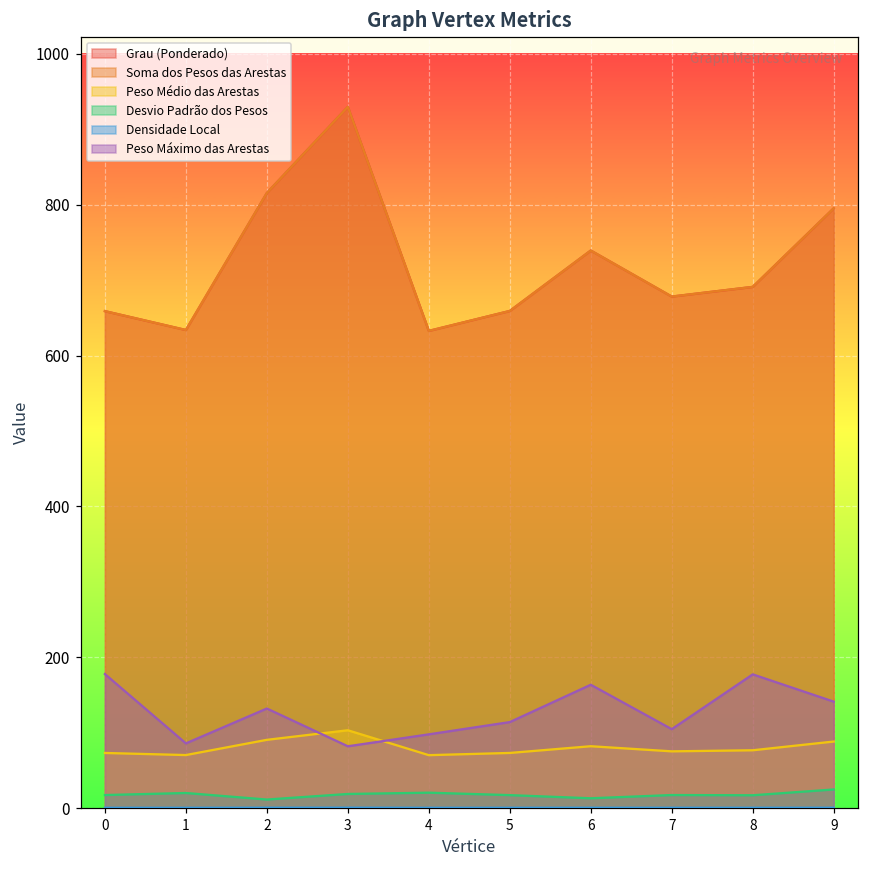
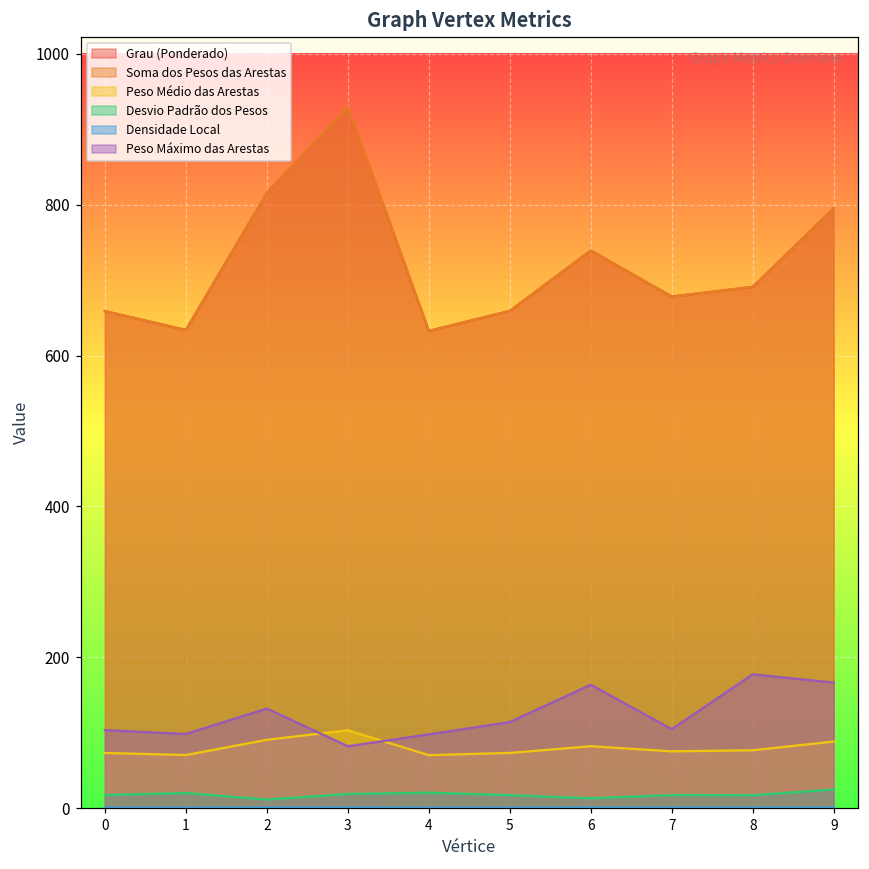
  {
    "Desvio Padrão dos Pesos": {
      "0": 20,
      "1": 20,
      "2": 10,
      "3": 20,
      "4": 20,
      "5": 20,
      "6": 10,
      "7": 20,
      "8": 20,
      "9": 20
    },
    "Densidade Local": {
      "0": 0,
      "1": 0,
      "2": 0,
      "3": 0,
      "4": 0,
      "5": 0,
      "6": 0,
      "7": 0,
      "8": 0,
      "9": 0
    },
    "Peso Máximo das Arestas": {
-     "0": 180,
-     "1": 90,
+     "0": 100,
+     "1": 100,
      "2": 130,
      "3": 80,
      "4": 100,
      "5": 110,
      "6": 160,
      "7": 100,
      "8": 180,
-     "9": 140
+     "9": 170
    }
  }
